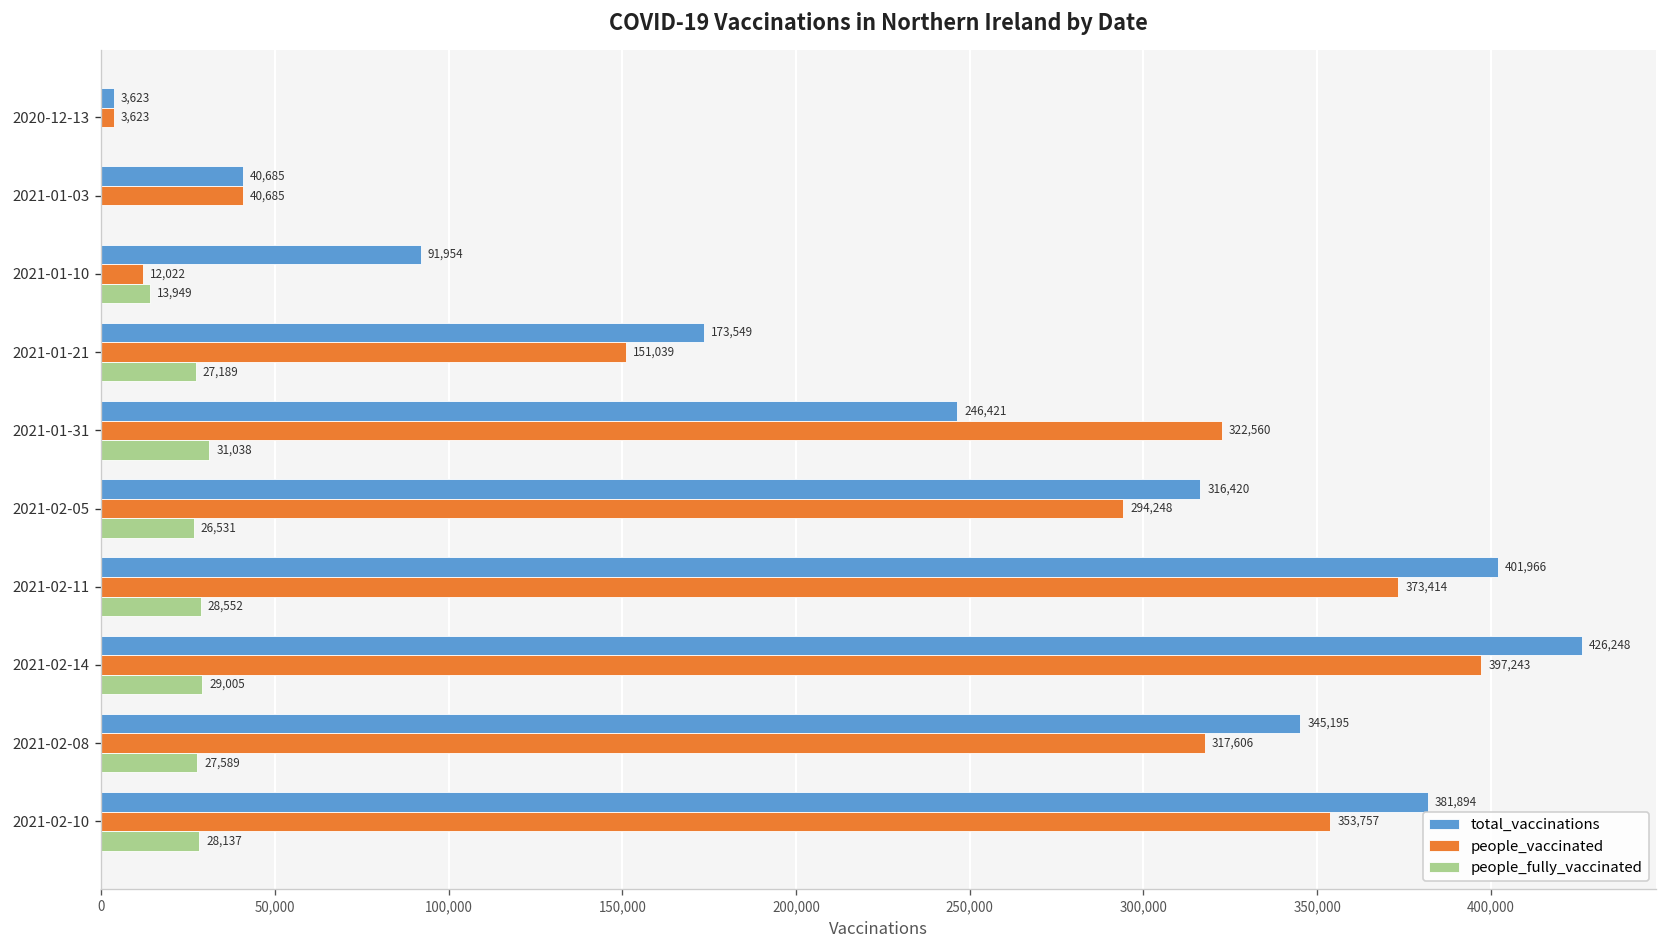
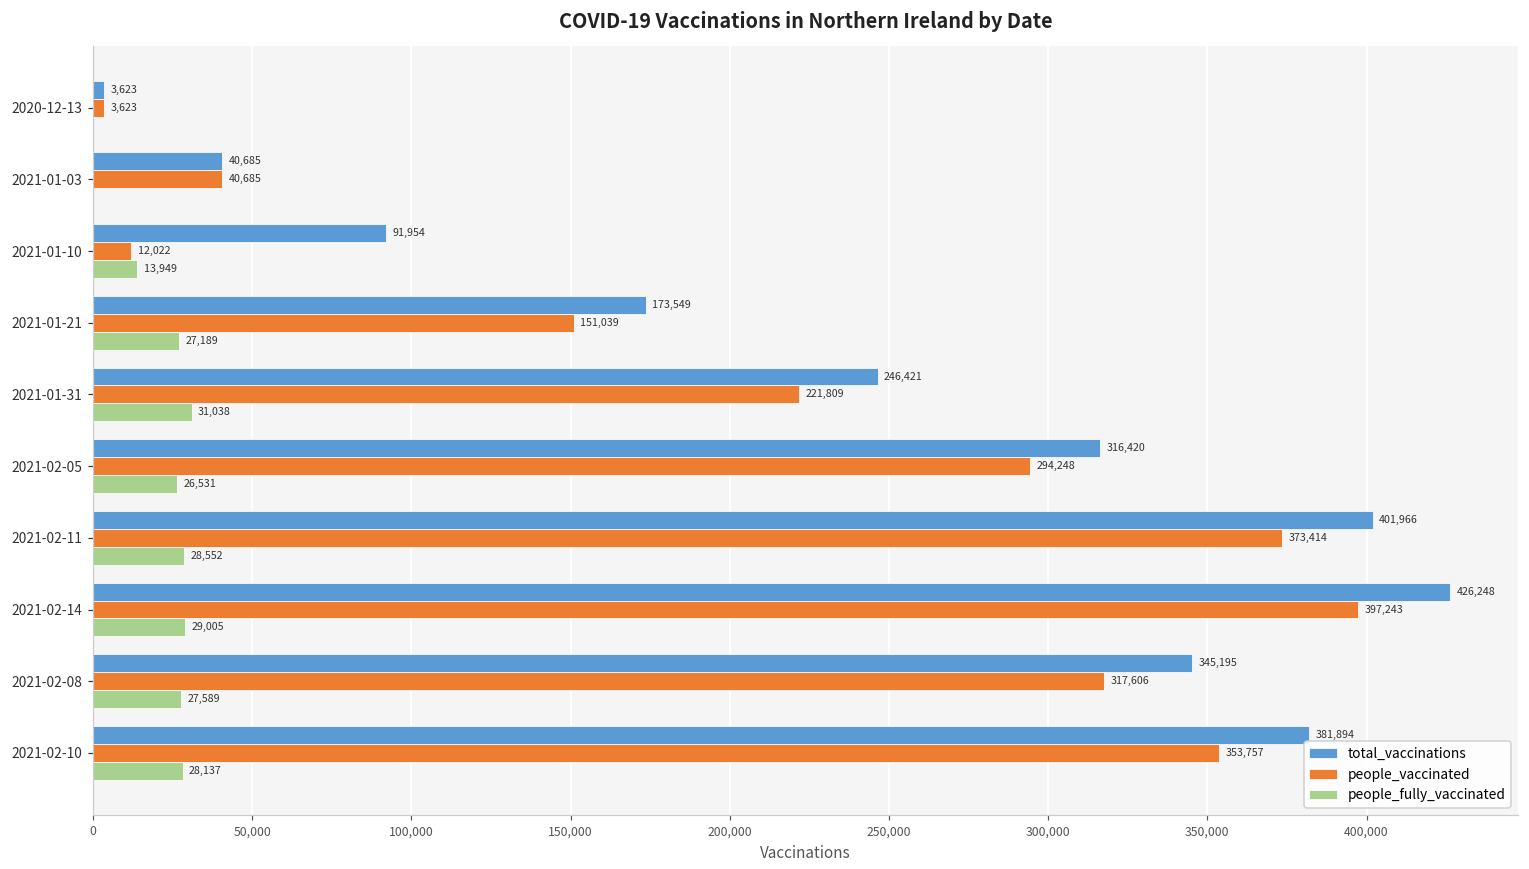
  {
    "total_vaccinations": {
      "2020-12-13": "3,623",
      "2021-01-03": "40,685",
      "2021-01-10": "91,954",
      "2021-01-21": "173,549",
      "2021-01-31": "246,421",
      "2021-02-05": "316,420",
      "2021-02-11": "401,966",
      "2021-02-14": "426,248",
      "2021-02-08": "345,195"
    },
    "people_vaccinated": {
      "2020-12-13": "3,623",
      "2021-01-03": "40,685",
      "2021-01-10": "12,022",
      "2021-01-21": "151,039",
-     "2021-01-31": "322,560",
+     "2021-01-31": "221,809",
      "2021-02-05": "294,248",
      "2021-02-11": "373,414",
      "2021-02-14": "397,243",
      "2021-02-08": "317,606",
      "2021-02-10": "353,757"
    },
    "people_fully_vaccinated": {
      "2021-01-10": "13,949",
      "2021-01-21": "27,189",
      "2021-01-31": "31,038",
      "2021-02-05": "26,531",
      "2021-02-11": "28,552",
      "2021-02-14": "29,005",
      "2021-02-08": "27,589",
      "2021-02-10": "28,137"
    }
  }
